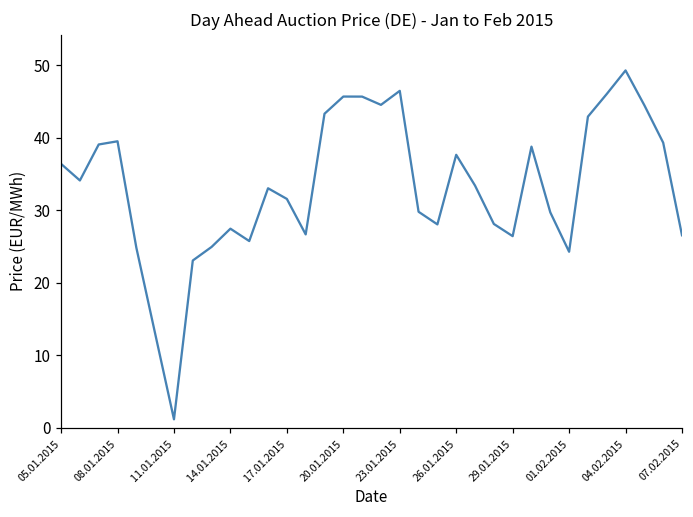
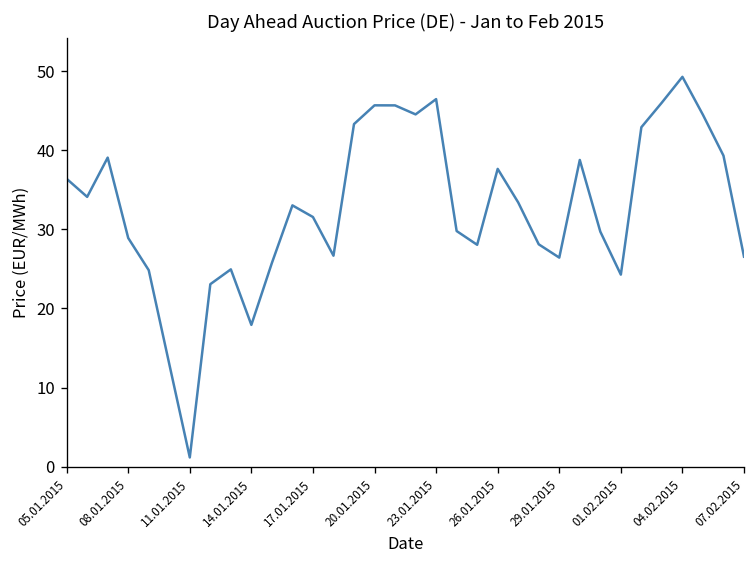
  {
    "05.01.2015": 36,
-   "08.01.2015": 40,
+   "08.01.2015": 29,
    "11.01.2015": 1,
-   "14.01.2015": 27,
+   "14.01.2015": 18,
    "17.01.2015": 32,
    "20.01.2015": 46,
    "23.01.2015": 46,
    "26.01.2015": 38,
    "29.01.2015": 26,
    "01.02.2015": 24,
    "04.02.2015": 49,
    "07.02.2015": 27
  }
